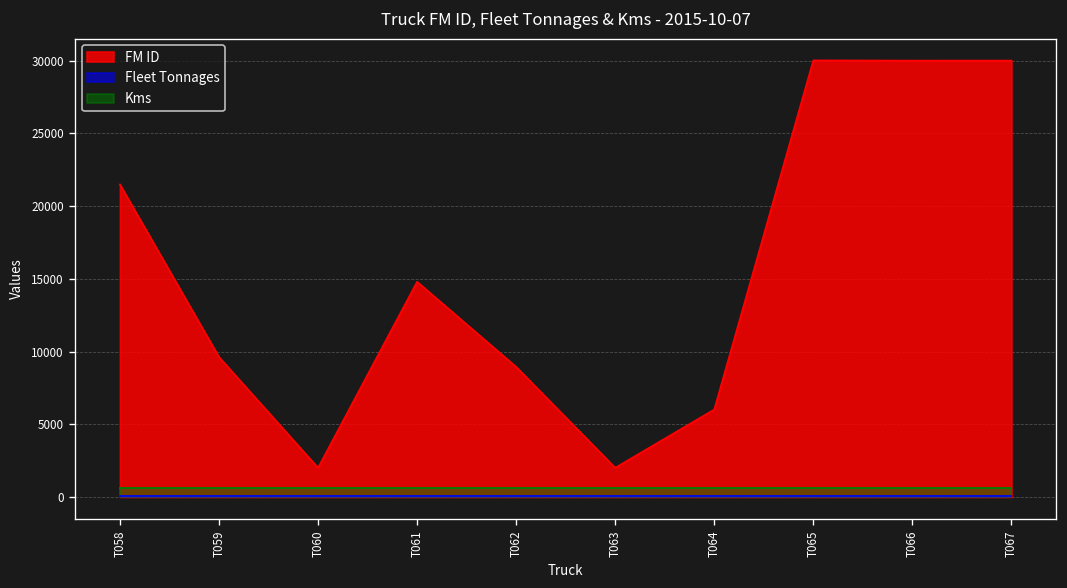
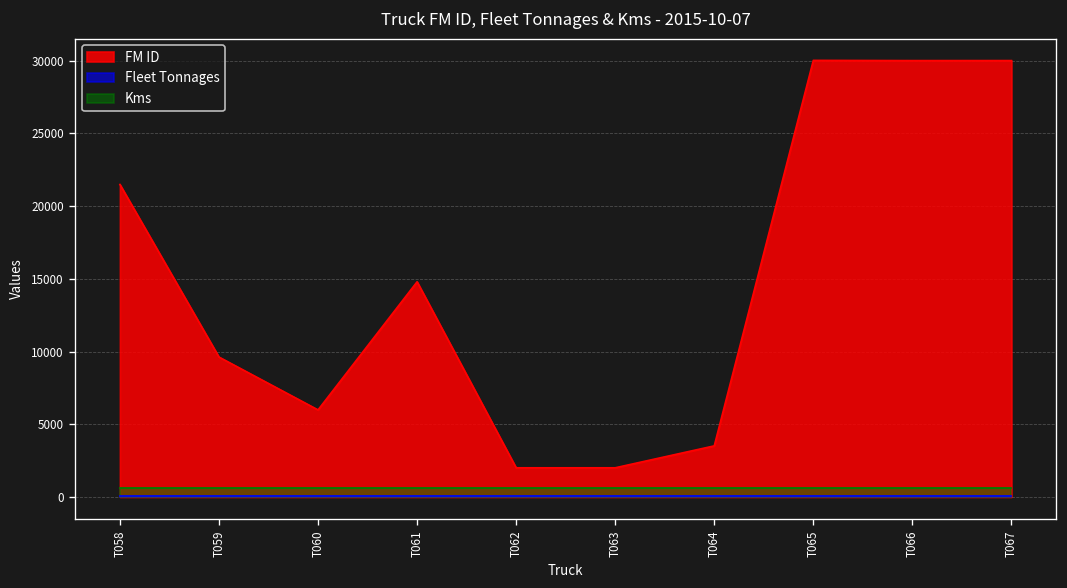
  {
    "FM ID": {
      "T058": 21500,
      "T059": 9600,
-     "T060": 2000,
+     "T060": 6000,
      "T061": 14800,
-     "T062": 8900,
+     "T062": 2000,
      "T063": 2000,
-     "T064": 6000,
+     "T064": 3500,
      "T065": 30000,
      "T066": 30000,
      "T067": 30000
    },
    "Fleet Tonnages": {
      "T058": 0,
      "T059": 0,
      "T060": 0,
      "T061": 0,
      "T062": 0,
      "T063": 0,
      "T064": 0,
      "T065": 0,
      "T066": 0,
      "T067": 0
    },
    "Kms": {
      "T058": 600,
      "T059": 600,
      "T060": 600,
      "T061": 600,
      "T062": 600,
      "T063": 600,
      "T064": 600,
      "T065": 600,
      "T066": 600,
      "T067": 600
    }
  }
